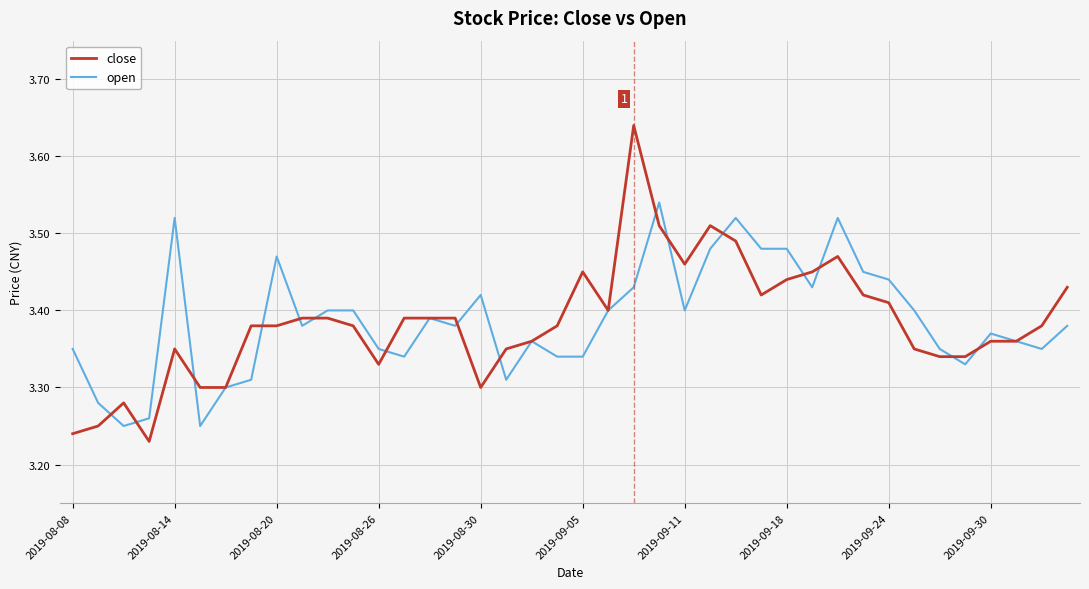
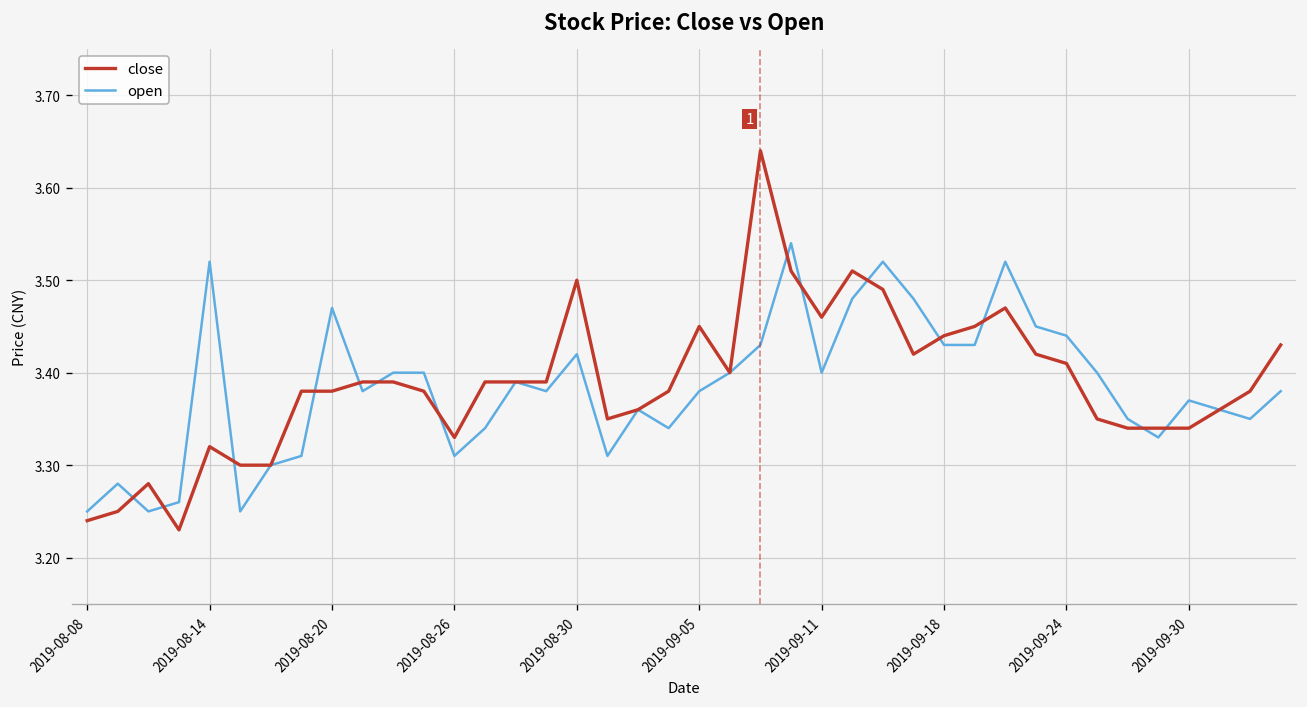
  {
    "close": {
      "2019-08-08": 3.24,
-     "2019-08-14": 3.35,
+     "2019-08-14": 3.32,
      "2019-08-20": 3.38,
      "2019-08-26": 3.33,
-     "2019-08-30": 3.3,
+     "2019-08-30": 3.5,
      "2019-09-05": 3.45,
      "2019-09-11": 3.46,
      "2019-09-18": 3.44,
      "2019-09-24": 3.41,
-     "2019-09-30": 3.36
+     "2019-09-30": 3.34
    },
    "open": {
-     "2019-08-08": 3.35,
+     "2019-08-08": 3.25,
      "2019-08-14": 3.52,
      "2019-08-20": 3.47,
-     "2019-08-26": 3.35,
+     "2019-08-26": 3.31,
      "2019-08-30": 3.42,
-     "2019-09-05": 3.34,
+     "2019-09-05": 3.38,
      "2019-09-11": 3.40,
-     "2019-09-18": 3.48,
+     "2019-09-18": 3.43,
      "2019-09-24": 3.44,
      "2019-09-30": 3.37
    }
  }
